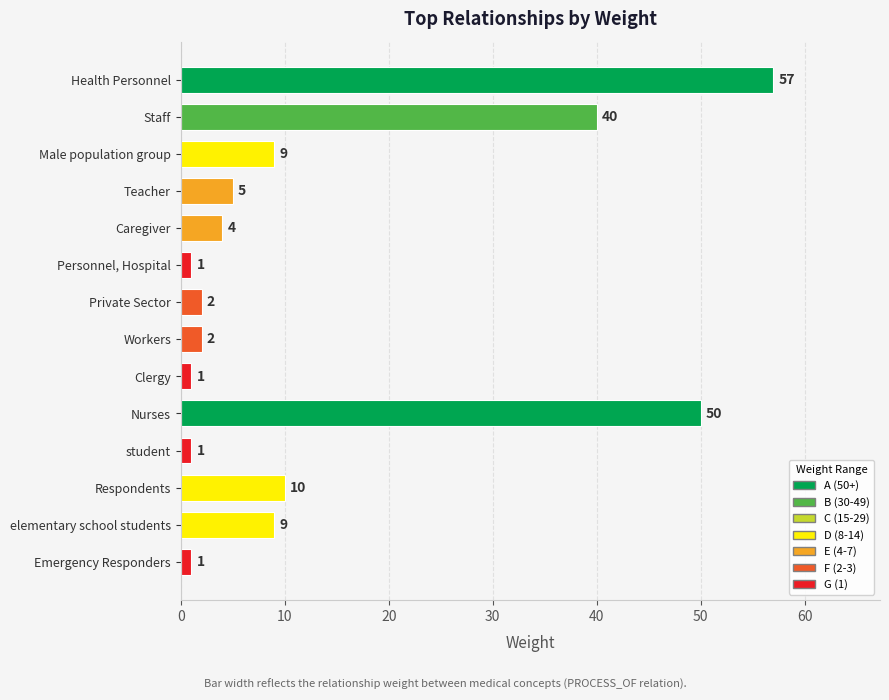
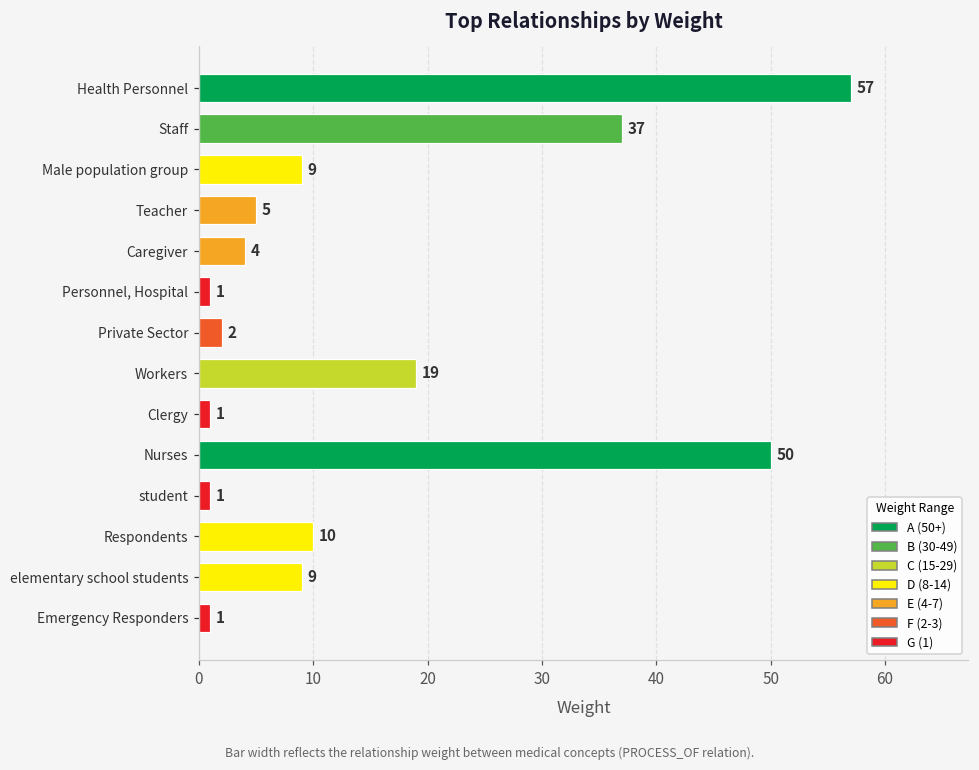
  {
    "Health Personnel": 57,
-   "Staff": 40,
+   "Staff": 37,
    "Male population group": 9,
    "Teacher": 5,
    "Caregiver": 4,
    "Personnel, Hospital": 1,
    "Private Sector": 2,
-   "Workers": 2,
+   "Workers": 19,
    "Clergy": 1,
    "Nurses": 50,
    "student": 1,
    "Respondents": 10,
    "elementary school students": 9,
    "Emergency Responders": 1
  }
